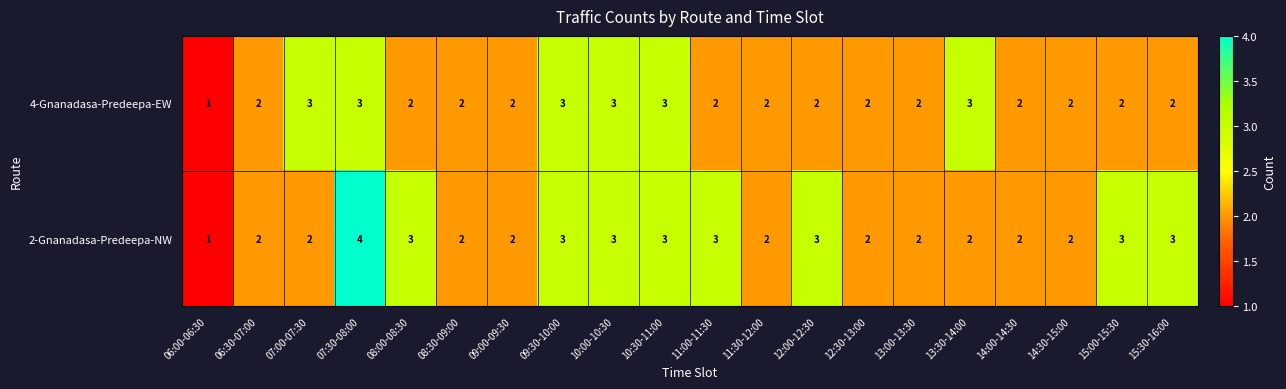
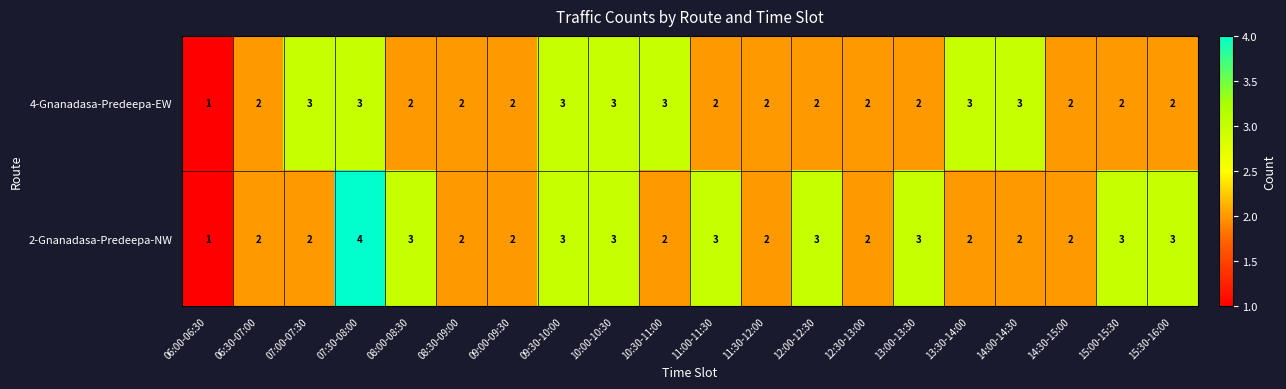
  {
    "4-Gnanadasa-Predeepa-EW": {
      "06:00-06:30": 1,
      "06:30-07:00": 2,
      "07:00-07:30": 3,
      "07:30-08:00": 3,
      "08:00-08:30": 2,
      "08:30-09:00": 2,
      "09:00-09:30": 2,
      "09:30-10:00": 3,
      "10:00-10:30": 3,
      "10:30-11:00": 3,
      "11:00-11:30": 2,
      "11:30-12:00": 2,
      "12:00-12:30": 2,
      "12:30-13:00": 2,
      "13:00-13:30": 2,
      "13:30-14:00": 3,
-     "14:00-14:30": 2,
+     "14:00-14:30": 3,
      "14:30-15:00": 2,
      "15:00-15:30": 2,
      "15:30-16:00": 2
    },
    "2-Gnanadasa-Predeepa-NW": {
      "06:00-06:30": 1,
      "06:30-07:00": 2,
      "07:00-07:30": 2,
      "07:30-08:00": 4,
      "08:00-08:30": 3,
      "08:30-09:00": 2,
      "09:00-09:30": 2,
      "09:30-10:00": 3,
      "10:00-10:30": 3,
-     "10:30-11:00": 3,
+     "10:30-11:00": 2,
      "11:00-11:30": 3,
      "11:30-12:00": 2,
      "12:00-12:30": 3,
      "12:30-13:00": 2,
-     "13:00-13:30": 2,
+     "13:00-13:30": 3,
      "13:30-14:00": 2,
      "14:00-14:30": 2,
      "14:30-15:00": 2,
      "15:00-15:30": 3,
      "15:30-16:00": 3
    }
  }
